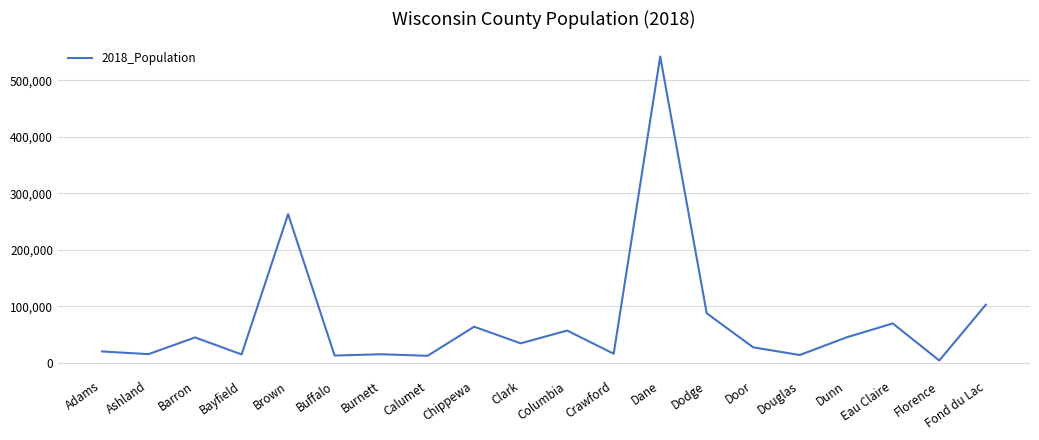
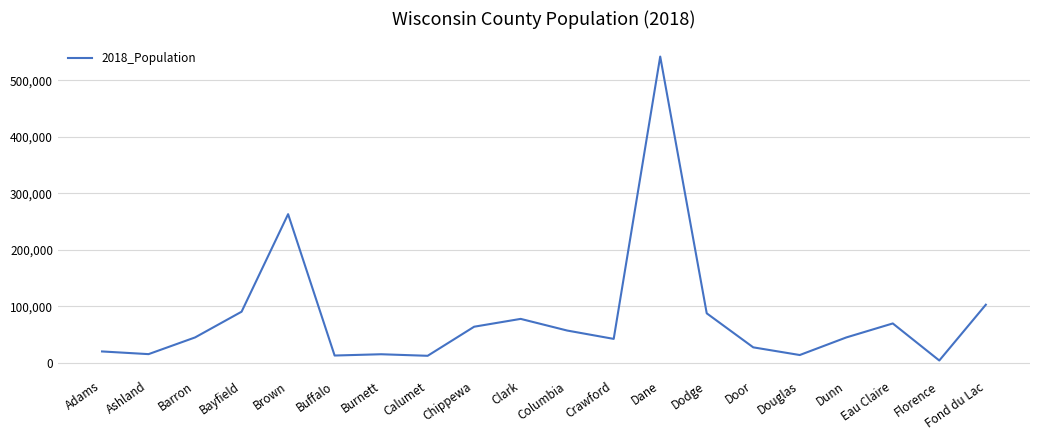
  {
    "Adams": "20,000",
    "Ashland": "20,000",
    "Barron": "50,000",
-   "Bayfield": "20,000",
+   "Bayfield": "90,000",
    "Brown": "260,000",
    "Buffalo": "10,000",
    "Burnett": "20,000",
    "Calumet": "10,000",
    "Chippewa": "60,000",
-   "Clark": "30,000",
+   "Clark": "80,000",
    "Columbia": "60,000",
-   "Crawford": "20,000",
+   "Crawford": "40,000",
    "Dane": "540,000",
    "Dodge": "90,000",
    "Door": "30,000",
    "Douglas": "10,000",
    "Dunn": "50,000",
    "Eau Claire": "70,000",
    "Florence": "0",
    "Fond du Lac": "100,000"
  }
